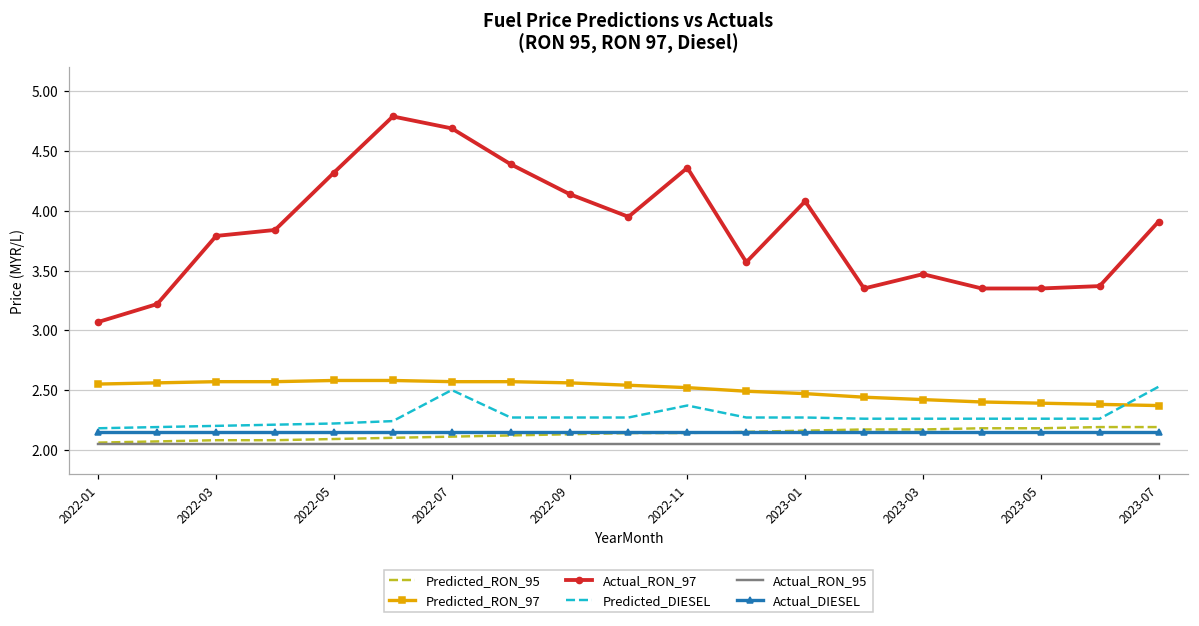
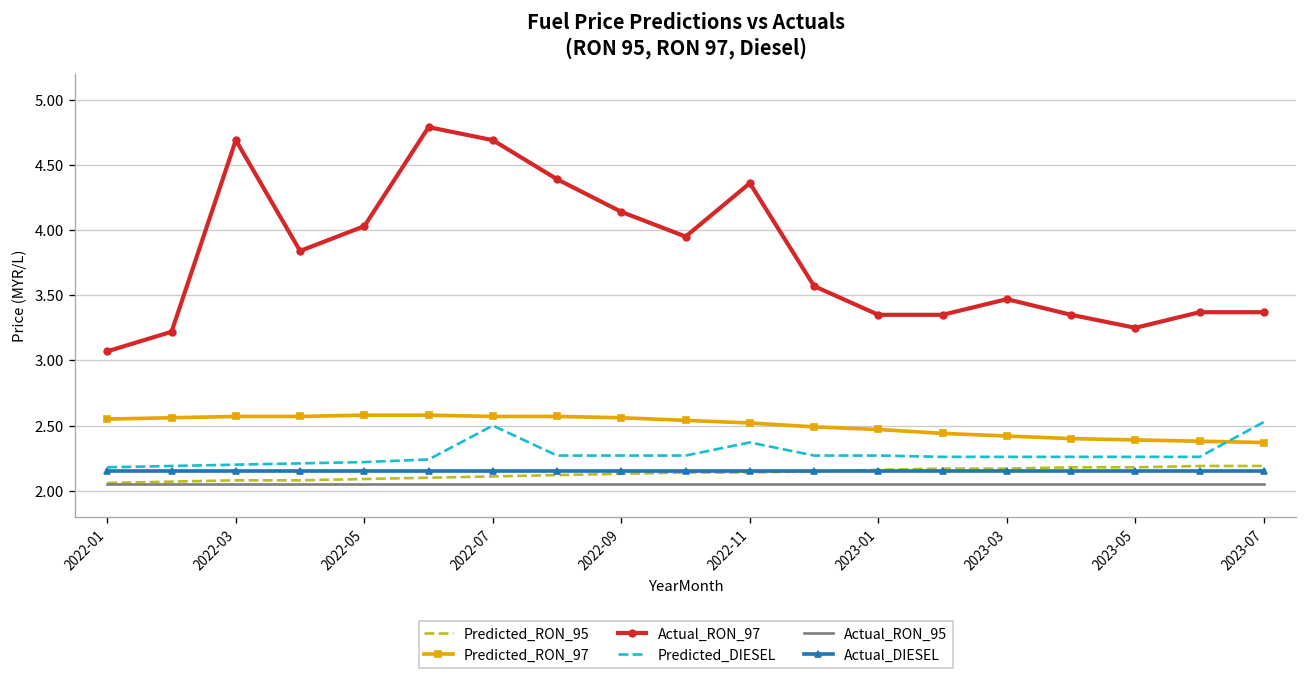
  {
    "Actual_RON_97": {
      "2022-01": 3.07,
-     "2022-03": 3.79,
-     "2022-05": 4.32,
+     "2022-03": 4.69,
+     "2022-05": 4.03,
      "2022-07": 4.69,
      "2022-09": 4.14,
      "2022-11": 4.36,
-     "2023-01": 4.08,
+     "2023-01": 3.35,
      "2023-03": 3.47,
-     "2023-05": 3.35,
-     "2023-07": 3.91
+     "2023-05": 3.25,
+     "2023-07": 3.37
    },
    "Predicted_DIESEL": {
      "2022-01": 2.18,
      "2022-03": 2.20,
      "2022-05": 2.22,
      "2022-07": 2.50,
      "2022-09": 2.27,
      "2022-11": 2.37,
      "2023-01": 2.27,
      "2023-03": 2.26,
      "2023-05": 2.26,
      "2023-07": 2.53
    },
    "Actual_RON_95": {
      "2022-03": 2.05,
      "2022-05": 2.05,
      "2022-07": 2.05,
      "2022-09": 2.05,
      "2022-11": 2.05,
      "2023-01": 2.05,
      "2023-03": 2.05,
      "2023-05": 2.05,
      "2023-07": 2.05
    },
    "Actual_DIESEL": {
      "2022-01": 2.15,
      "2022-03": 2.15,
      "2022-05": 2.15,
      "2022-07": 2.15,
      "2023-05": 2.15,
      "2023-07": 2.15
    }
  }
